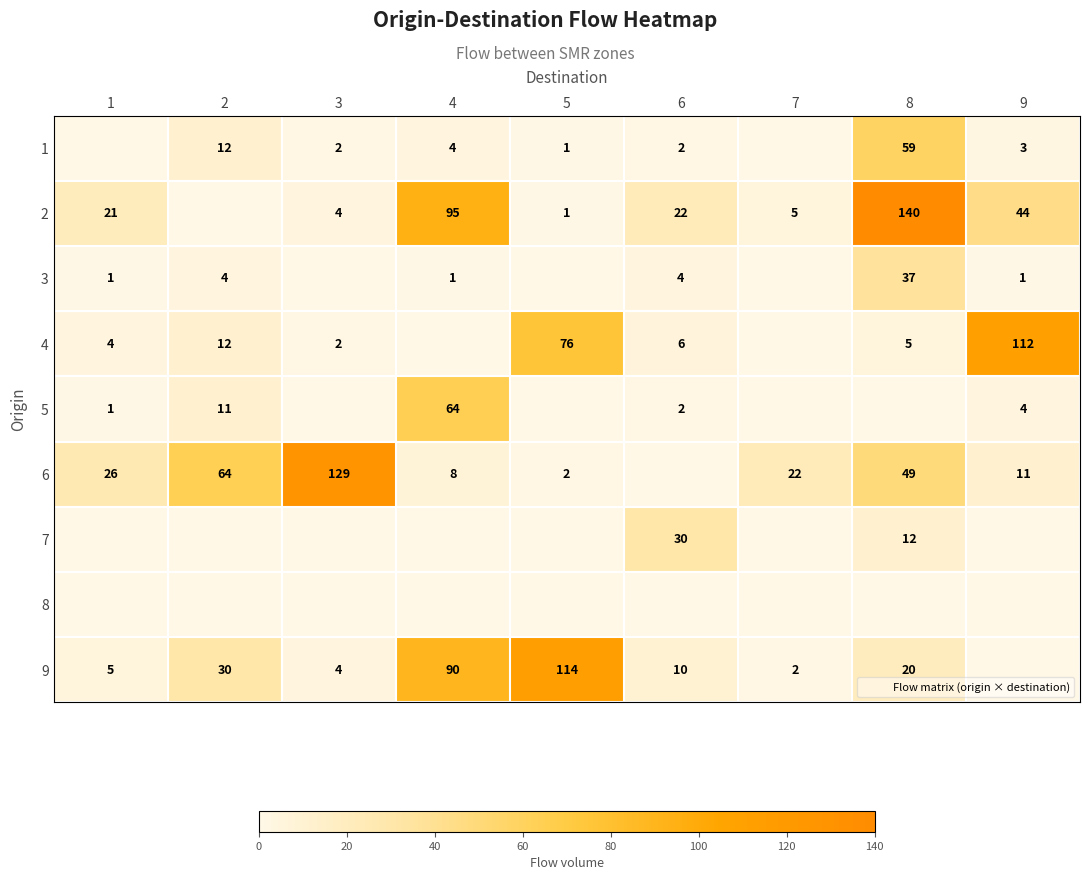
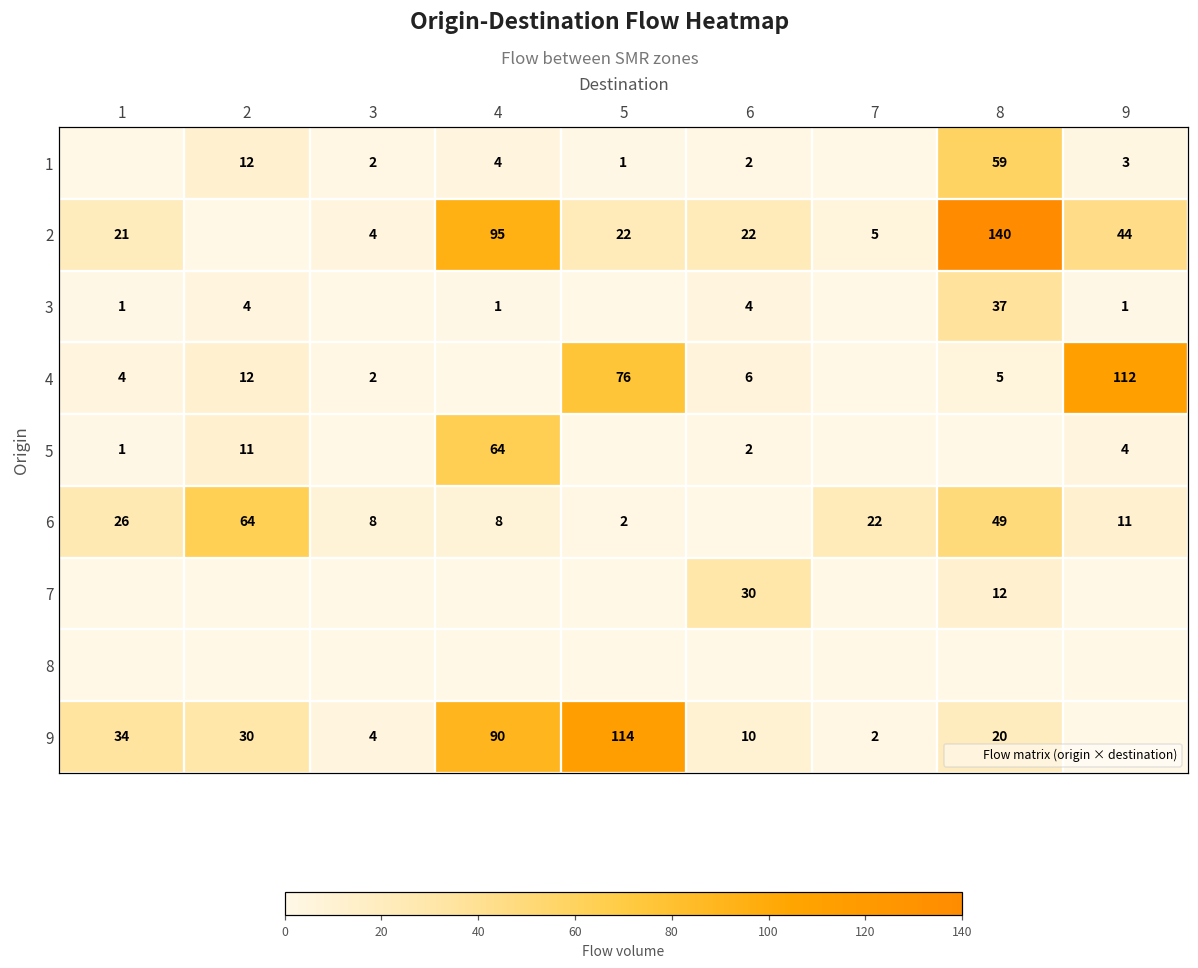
  {
    "1": {
      "2": 12,
      "3": 2,
      "4": 4,
      "5": 1,
      "6": 2,
      "8": 59,
      "9": 3
    },
    "2": {
      "1": 21,
      "3": 4,
      "4": 95,
-     "5": 1,
+     "5": 22,
      "6": 22,
      "7": 5,
      "8": 140,
      "9": 44
    },
    "3": {
      "1": 1,
      "2": 4,
      "4": 1,
      "6": 4,
      "8": 37,
      "9": 1
    },
    "4": {
      "1": 4,
      "2": 12,
      "3": 2,
      "5": 76,
      "6": 6,
      "8": 5,
      "9": 112
    },
    "5": {
      "1": 1,
      "2": 11,
      "4": 64,
      "6": 2,
      "9": 4
    },
    "6": {
      "1": 26,
      "2": 64,
-     "3": 129,
+     "3": 8,
      "4": 8,
      "5": 2,
      "7": 22,
      "8": 49,
      "9": 11
    },
    "7": {
      "6": 30,
      "8": 12
    },
    "9": {
-     "1": 5,
+     "1": 34,
      "2": 30,
      "3": 4,
      "4": 90,
      "5": 114,
      "6": 10,
      "7": 2,
      "8": 20
    }
  }
